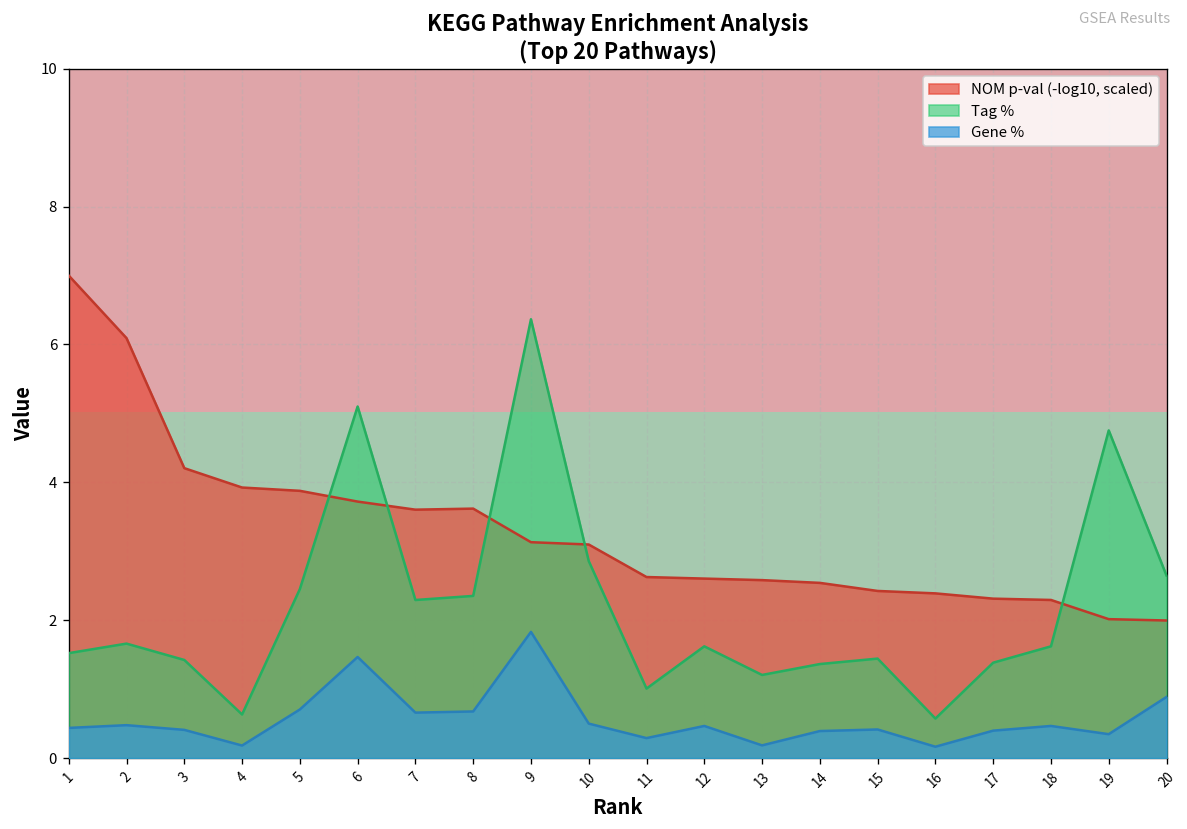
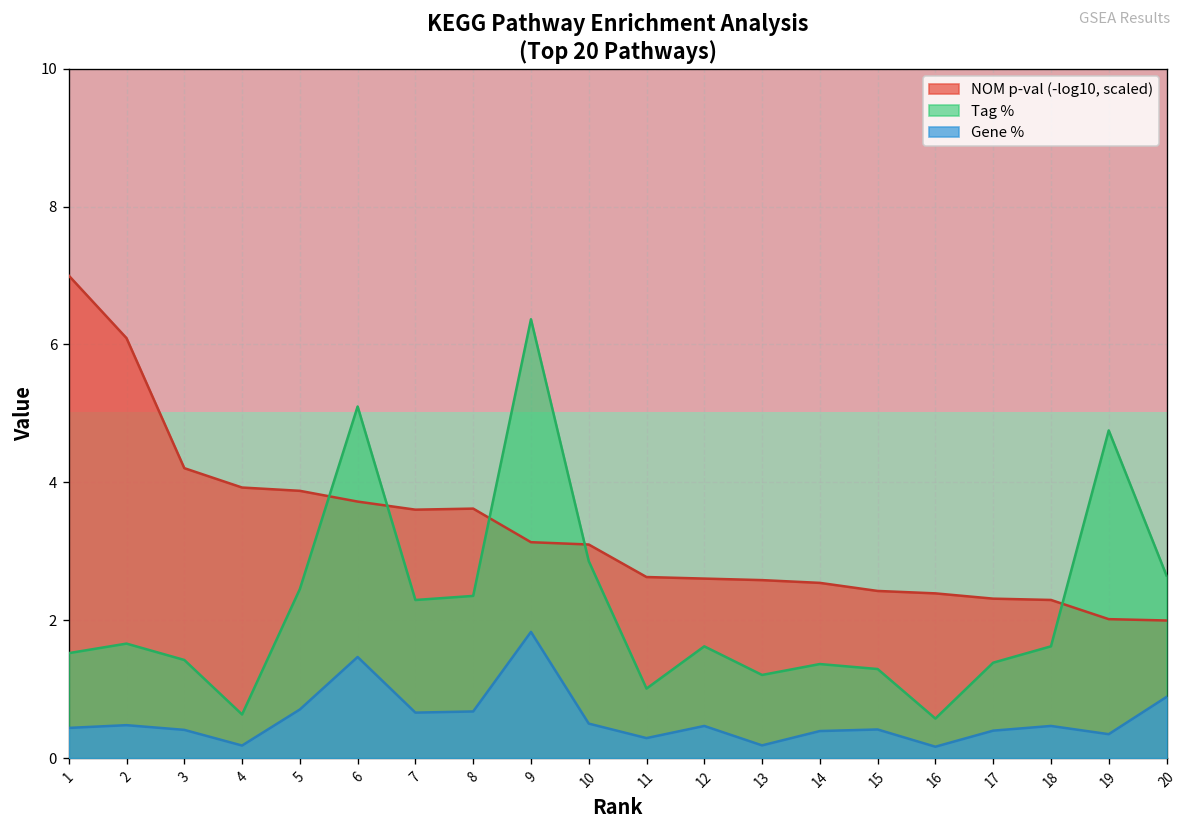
  {
    "NOM p-val (-log10, scaled)": {
      "1": 7.0,
      "2": 6.1,
      "3": 4.2,
      "4": 3.9,
      "5": 3.9,
      "6": 3.7,
      "7": 3.6,
      "8": 3.6,
      "9": 3.1,
      "10": 3.1,
      "11": 2.6,
      "12": 2.6,
      "13": 2.6,
      "14": 2.5,
      "15": 2.4,
      "16": 2.4,
      "17": 2.3,
      "18": 2.3,
      "19": 2.0,
      "20": 2.0
    },
    "Tag %": {
      "1": 1.5,
      "2": 1.7,
      "3": 1.4,
      "4": 0.6,
      "5": 2.5,
      "6": 5.1,
      "7": 2.3,
      "8": 2.4,
      "9": 6.4,
      "10": 2.9,
      "11": 1.0,
      "12": 1.6,
      "13": 1.2,
      "14": 1.4,
-     "15": 1.4,
+     "15": 1.3,
      "16": 0.6,
      "17": 1.4,
      "18": 1.6,
      "19": 4.8,
      "20": 2.6
    },
    "Gene %": {
      "1": 0.4,
      "2": 0.5,
      "3": 0.4,
      "4": 0.2,
      "5": 0.7,
      "6": 1.5,
      "7": 0.7,
      "8": 0.7,
      "9": 1.8,
      "10": 0.5,
      "11": 0.3,
      "12": 0.5,
      "13": 0.2,
      "14": 0.4,
      "15": 0.4,
      "16": 0.2,
      "17": 0.4,
      "18": 0.5,
      "19": 0.3,
      "20": 0.9
    }
  }
